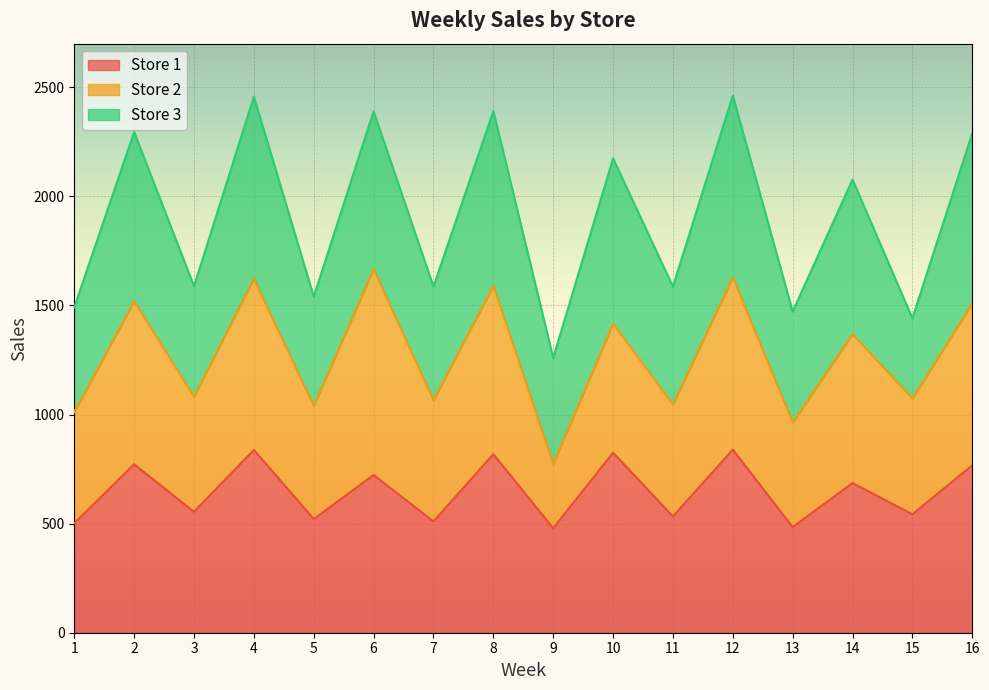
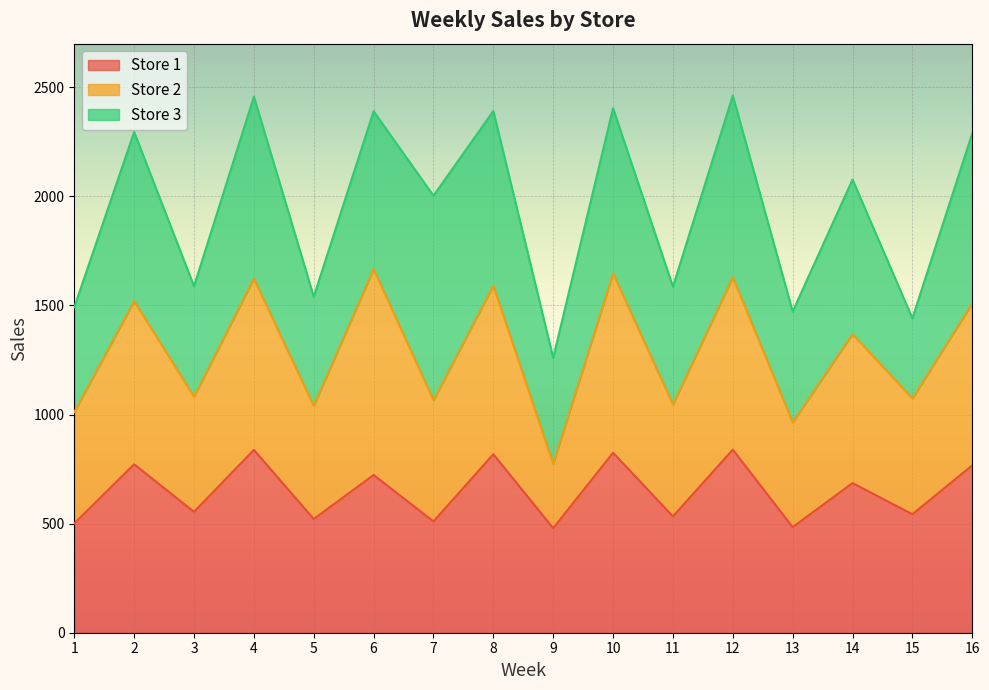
  {
    "Store 1": {
      "1": 500,
      "2": 770,
      "3": 550,
      "4": 840,
      "5": 520,
      "6": 720,
      "7": 510,
      "8": 820,
      "9": 480,
      "10": 830,
      "11": 530,
      "12": 840,
      "13": 480,
      "14": 690,
      "15": 540,
      "16": 770
    },
    "Store 2": {
      "1": 510,
      "2": 750,
      "3": 530,
      "4": 790,
      "5": 520,
      "6": 940,
      "7": 560,
      "8": 770,
      "9": 300,
-     "10": 590,
+     "10": 820,
      "11": 510,
      "12": 790,
      "13": 480,
      "14": 680,
      "15": 530,
      "16": 740
    },
    "Store 3": {
      "1": 480,
      "2": 780,
      "3": 510,
      "4": 830,
      "5": 500,
      "6": 720,
-     "7": 520,
+     "7": 940,
      "8": 800,
      "9": 490,
      "10": 760,
      "11": 540,
      "12": 830,
      "13": 510,
      "14": 710,
      "15": 370,
      "16": 780
    }
  }
